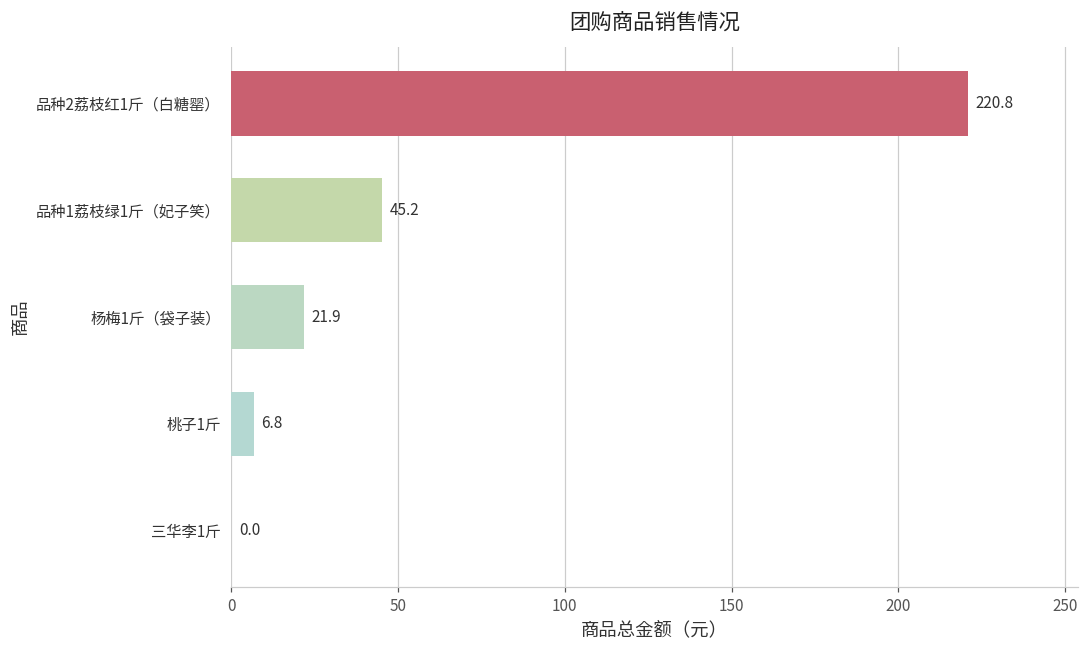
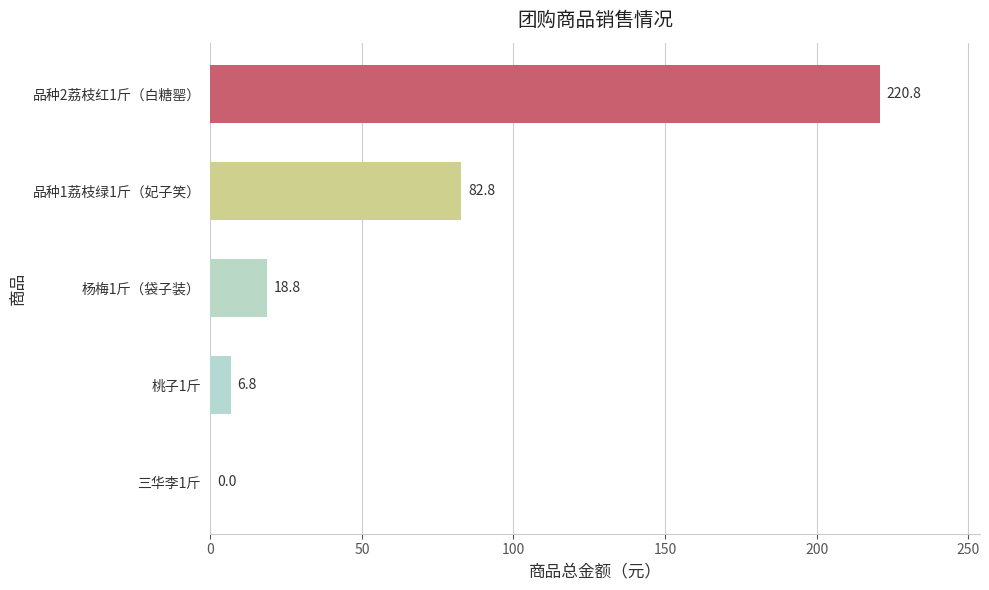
  {
    "品种2荔枝红1斤（白糖罂）": 220.8,
-   "品种1荔枝绿1斤（妃子笑）": 45.2,
-   "杨梅1斤（袋子装）": 21.9,
+   "品种1荔枝绿1斤（妃子笑）": 82.8,
+   "杨梅1斤（袋子装）": 18.8,
    "桃子1斤": 6.8,
    "三华李1斤": 0.0
  }
